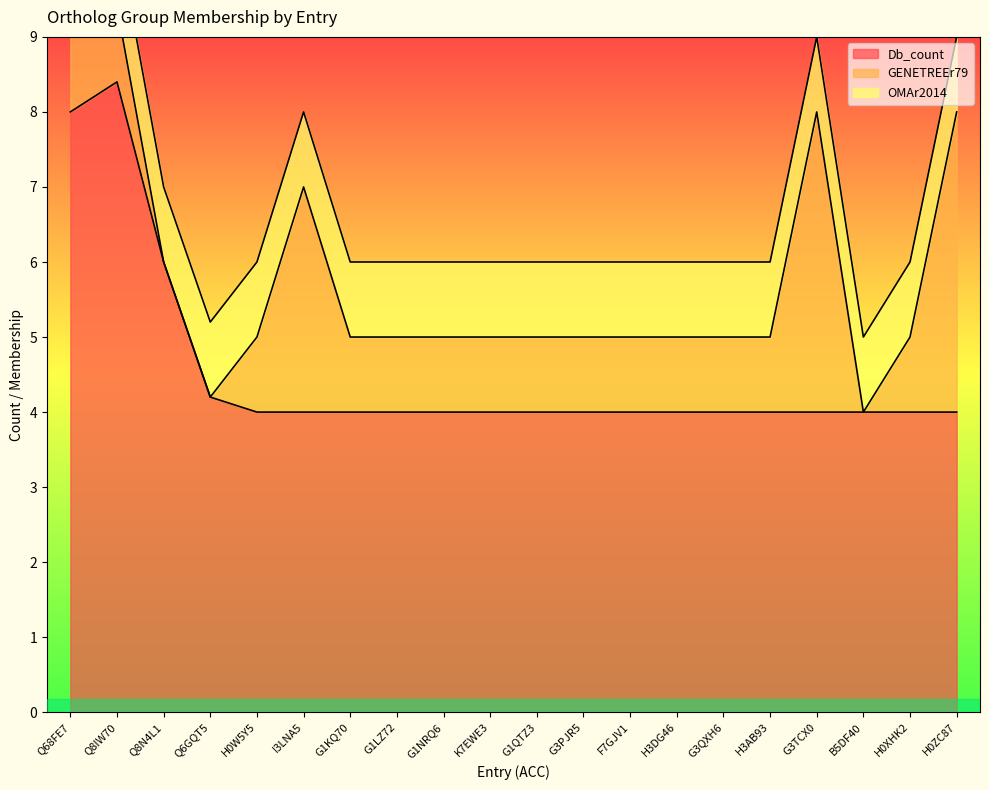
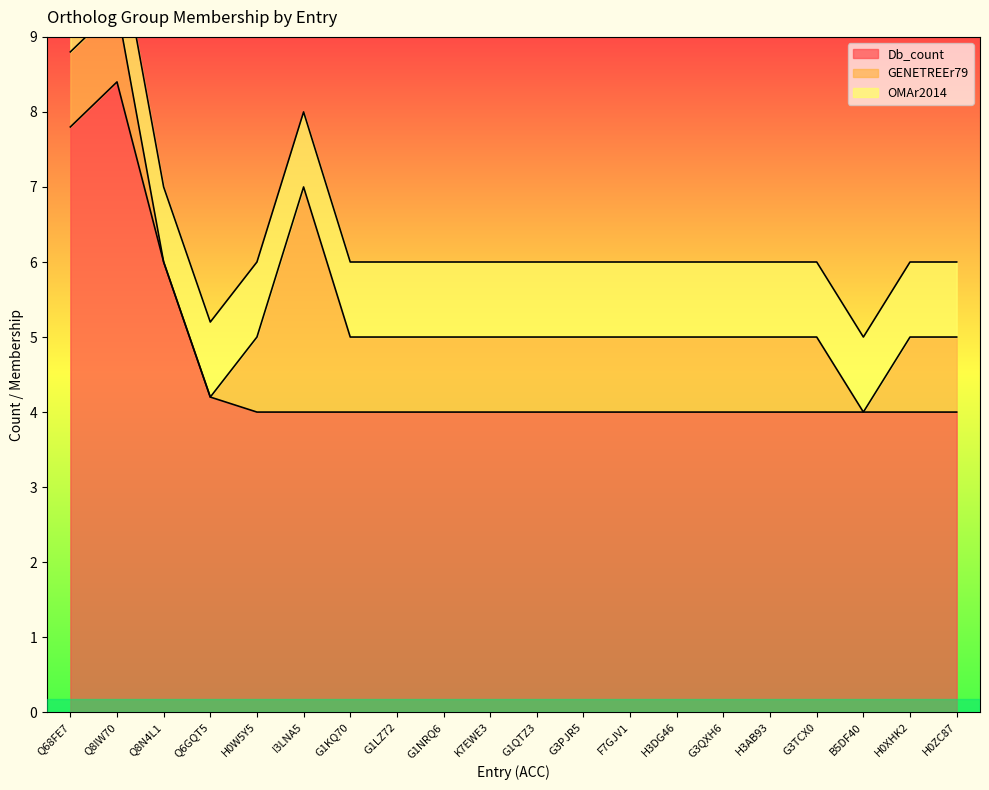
  {
    "Db_count": {
-     "Q68FE7": 8.0,
+     "Q68FE7": 7.8,
      "Q8IW70": 8.4,
      "H0W5Y5": 4.0,
      "I3LNA5": 4.0,
      "G1KQ70": 4.0,
      "G1LZ72": 4.0,
      "G1NRQ6": 4.0,
      "K7EWE3": 4.0,
      "G1QTZ3": 4.0,
      "G3PJR5": 4.0,
      "F7GJV1": 4.0,
      "H3DG46": 4.0,
      "G3QXH6": 4.0,
      "H3AB93": 4.0,
      "G3TCX0": 4.0,
      "H0XHK2": 4.0,
      "H0ZC87": 4.0
    },
    "GENETREEr79": {
      "Q68FE7": 1,
      "H0W5Y5": 1,
      "I3LNA5": 3,
      "G1KQ70": 1,
      "G1LZ72": 1,
      "G1NRQ6": 1,
      "K7EWE3": 1,
      "G1QTZ3": 1,
      "G3PJR5": 1,
      "F7GJV1": 1,
      "H3DG46": 1,
      "G3QXH6": 1,
      "H3AB93": 1,
-     "G3TCX0": 4,
+     "G3TCX0": 1,
      "H0XHK2": 1,
-     "H0ZC87": 4
+     "H0ZC87": 1
    },
    "OMAr2014": {
      "Q8N4L1": 1.0,
      "Q6GQT5": 1.0,
      "H0W5Y5": 1.0,
      "I3LNA5": 1.0,
      "G1KQ70": 1.0,
      "G1LZ72": 1.0,
      "G1NRQ6": 1.0,
      "K7EWE3": 1.0,
      "G1QTZ3": 1.0,
      "G3PJR5": 1.0,
      "F7GJV1": 1.0,
      "H3DG46": 1.0,
      "G3QXH6": 1.0,
      "H3AB93": 1.0,
      "G3TCX0": 1.0,
      "B5DF40": 1.0,
      "H0XHK2": 1.0,
      "H0ZC87": 1.0
    }
  }
